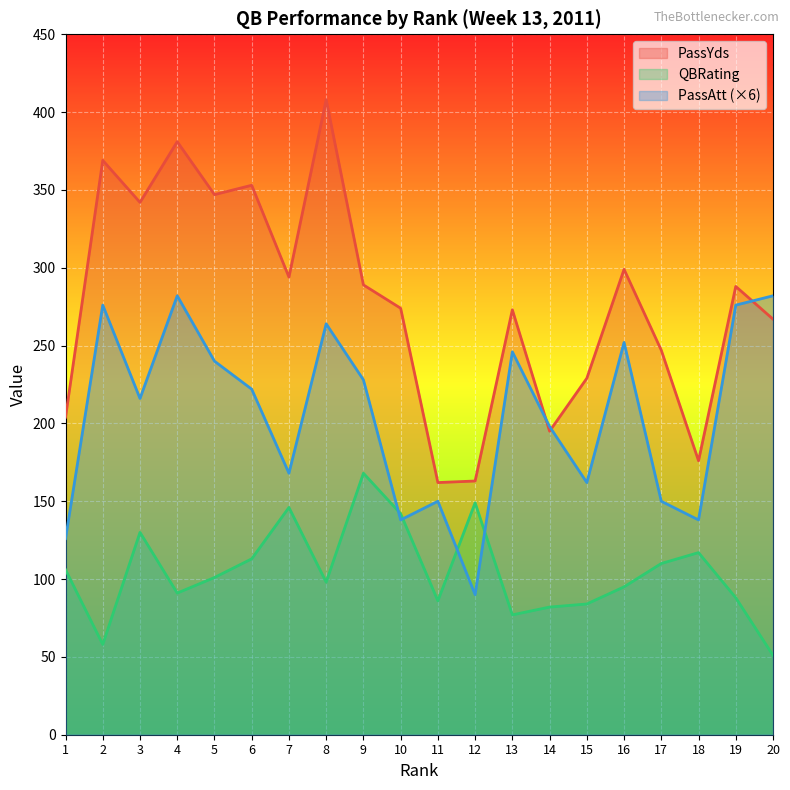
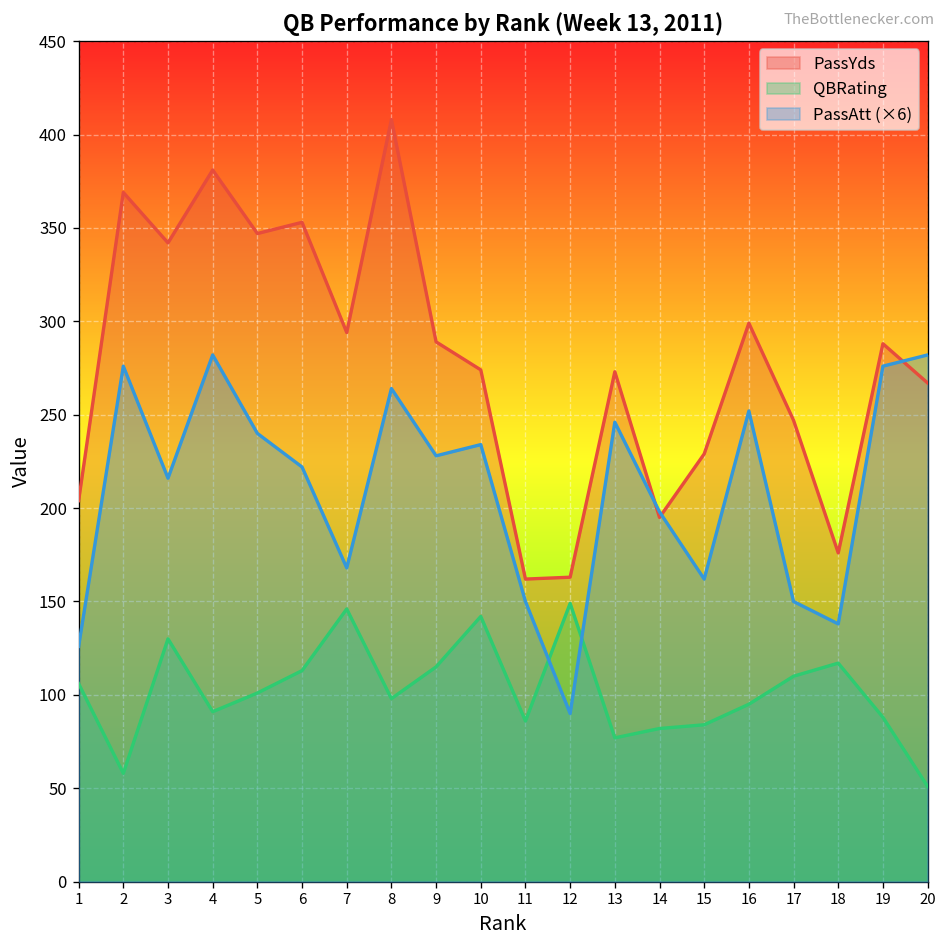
  {
    "PassYds": {
      "1": 204,
      "2": 369,
      "3": 342,
      "4": 381,
      "5": 347,
      "6": 353,
      "7": 294,
      "8": 408,
      "9": 289,
      "10": 274,
      "11": 162,
      "12": 163,
      "13": 273,
      "14": 195,
      "15": 229,
      "16": 299,
      "17": 247,
      "18": 176,
      "19": 288,
      "20": 267
    },
    "QBRating": {
      "1": 106,
      "2": 58,
      "3": 130,
      "4": 91,
      "5": 101,
      "6": 113,
      "7": 146,
      "8": 98,
-     "9": 168,
+     "9": 115,
      "10": 142,
      "11": 86,
      "12": 149,
      "13": 77,
      "14": 82,
      "15": 84,
      "16": 95,
      "17": 110,
      "18": 117,
      "19": 88,
      "20": 51
    },
    "PassAtt (×6)": {
      "1": 126,
      "2": 276,
      "3": 216,
      "4": 282,
      "5": 240,
      "6": 222,
      "7": 168,
      "8": 264,
      "9": 228,
-     "10": 138,
+     "10": 234,
      "11": 150,
      "12": 90,
      "13": 246,
      "14": 198,
      "15": 162,
      "16": 252,
      "17": 150,
      "18": 138,
      "19": 276,
      "20": 282
    }
  }
